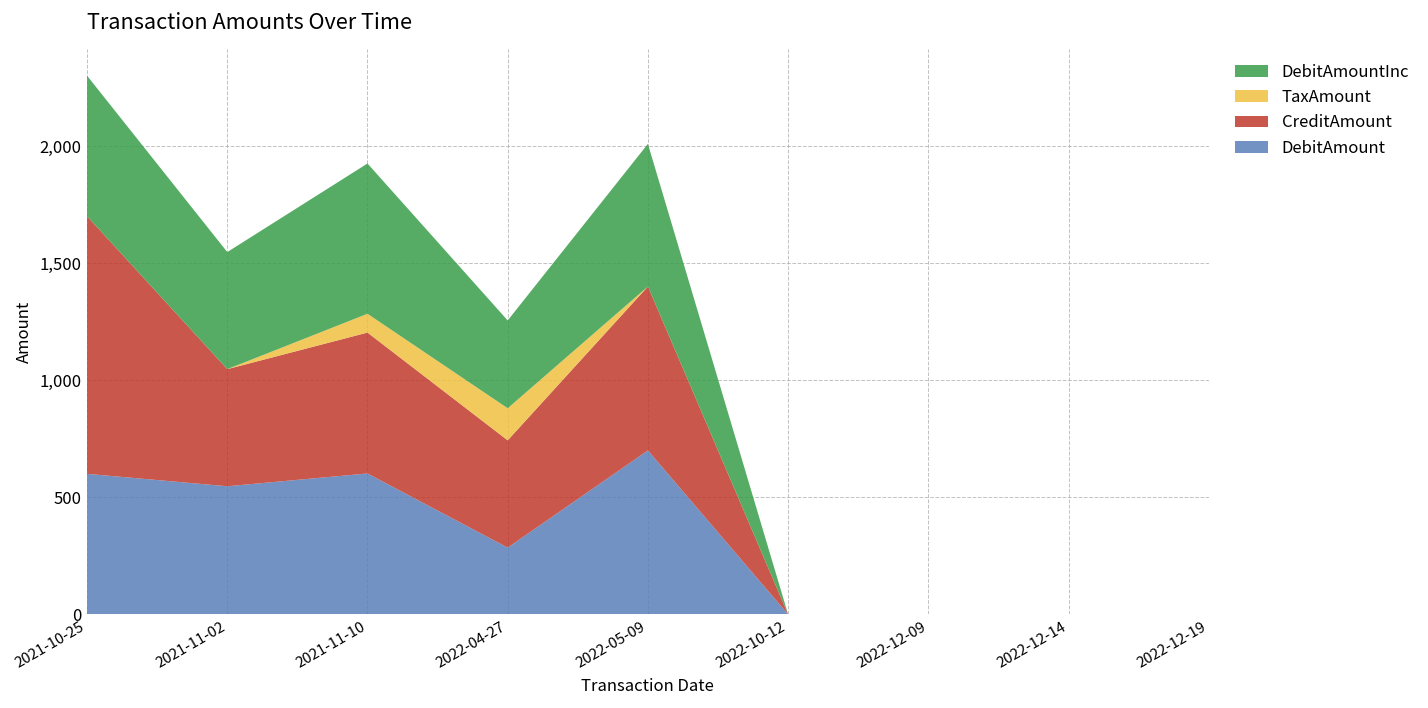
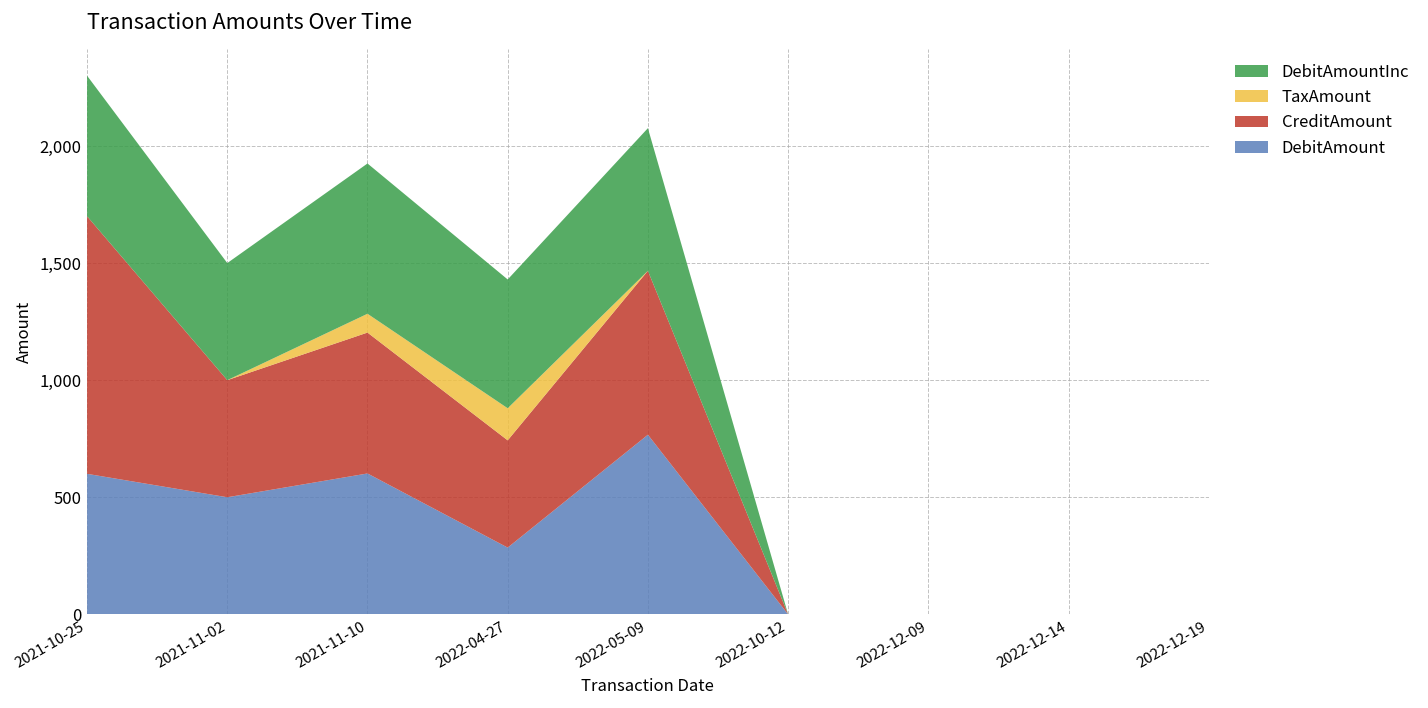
  {
    "DebitAmount": {
      "2021-10-25": 600,
-     "2021-11-02": 550,
+     "2021-11-02": 500,
      "2021-11-10": 600,
      "2022-04-27": 290,
-     "2022-05-09": 700
+     "2022-05-09": 770
    },
    "CreditAmount": {
      "2021-11-10": 600,
      "2022-04-27": 460
    },
    "TaxAmount": {
      "2021-11-10": 80,
      "2022-04-27": 140
    },
    "DebitAmountInc": {
      "2021-10-25": 600,
      "2021-11-02": 500,
      "2021-11-10": 640,
-     "2022-04-27": 380,
+     "2022-04-27": 550,
      "2022-05-09": 610
    }
  }
